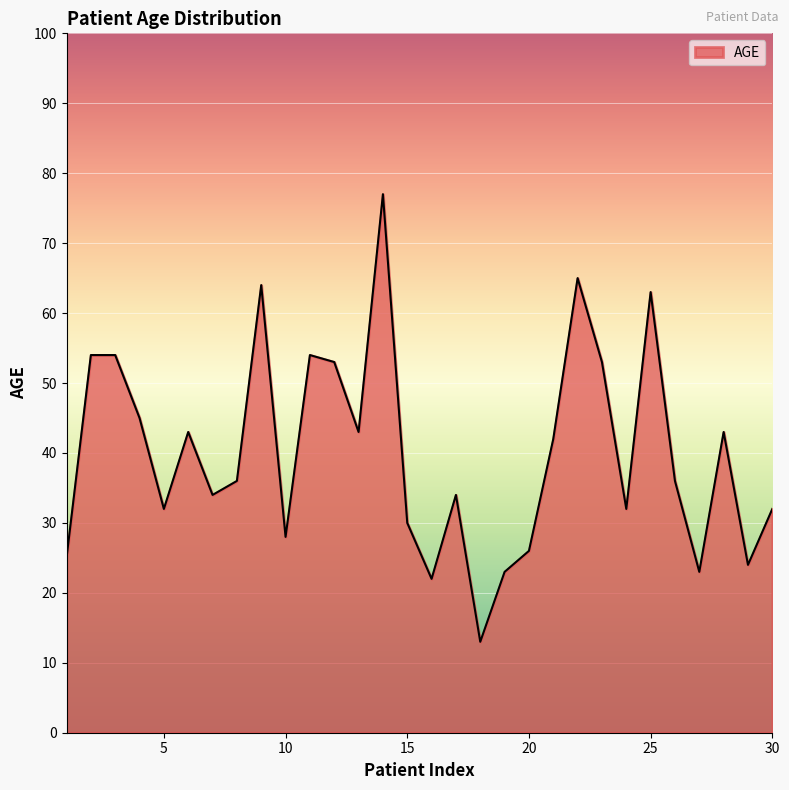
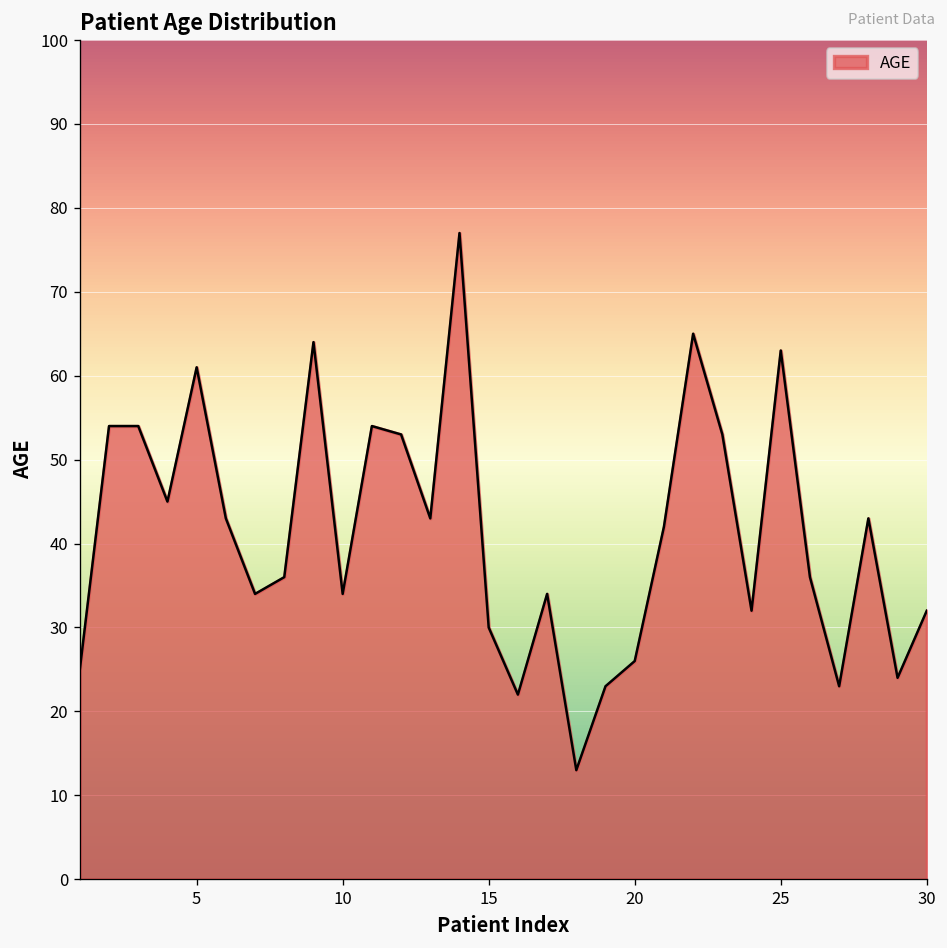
  {
-   "5": 32,
-   "10": 28,
+   "5": 61,
+   "10": 34,
    "15": 30,
    "20": 26,
    "25": 63,
    "30": 32
  }
